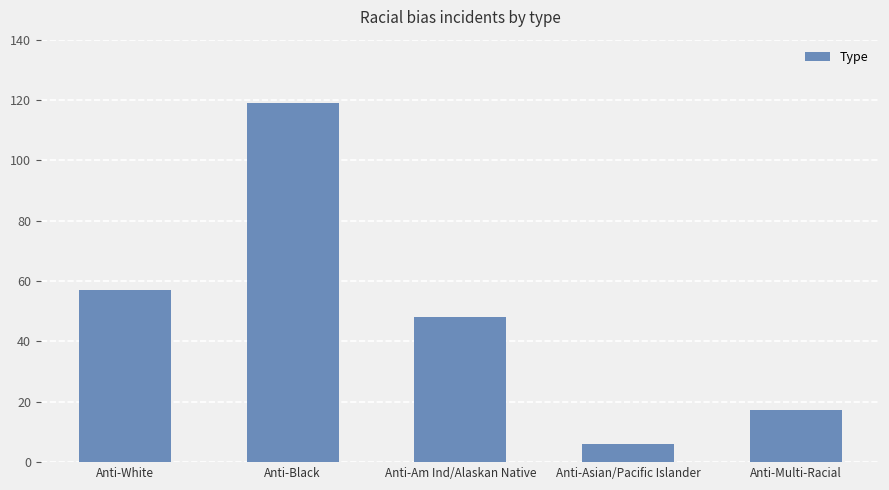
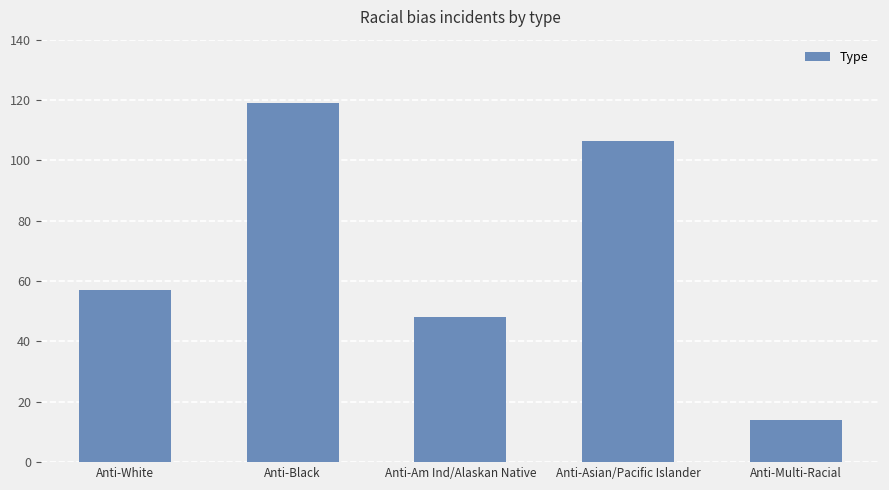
  {
    "Anti-White": 57,
    "Anti-Black": 119,
    "Anti-Am Ind/Alaskan Native": 48,
-   "Anti-Asian/Pacific Islander": 6,
-   "Anti-Multi-Racial": 17
+   "Anti-Asian/Pacific Islander": 106,
+   "Anti-Multi-Racial": 14
  }
